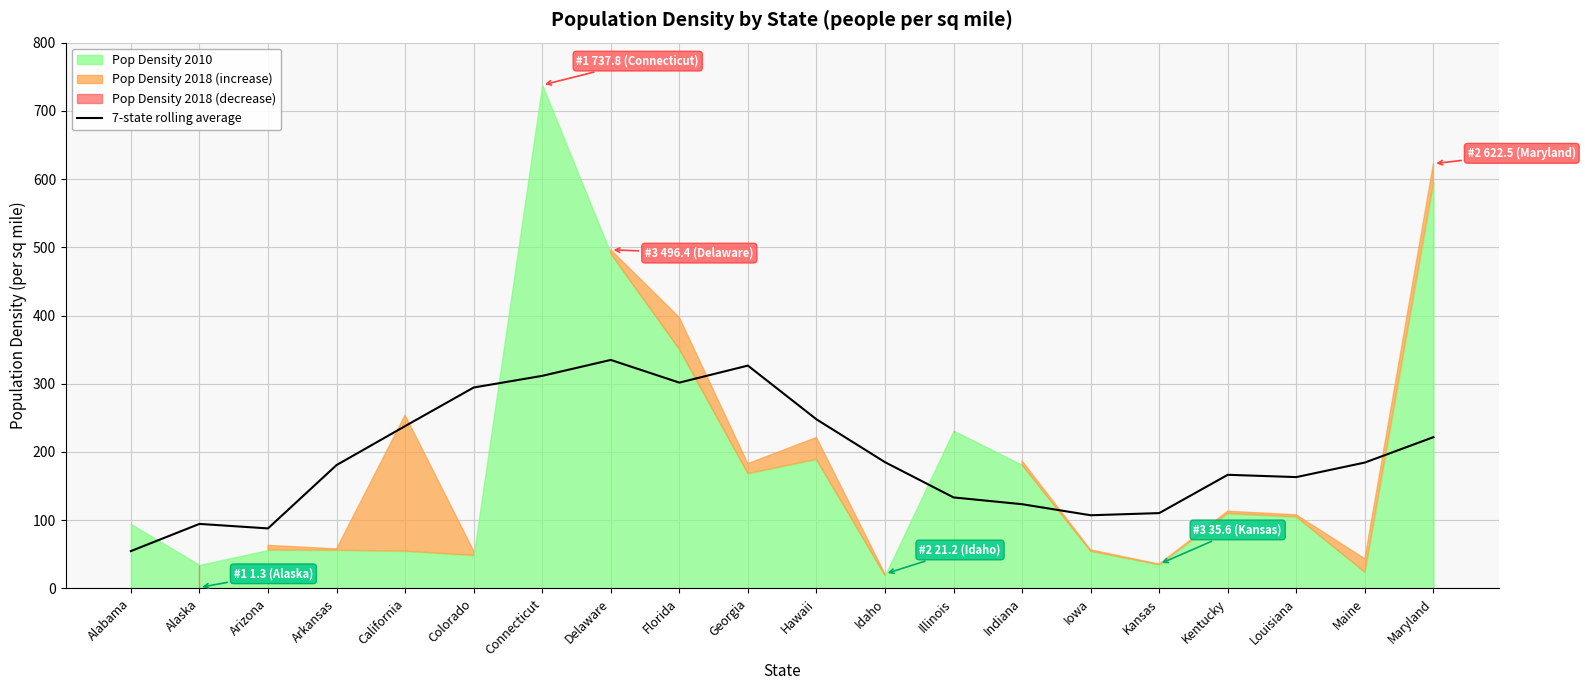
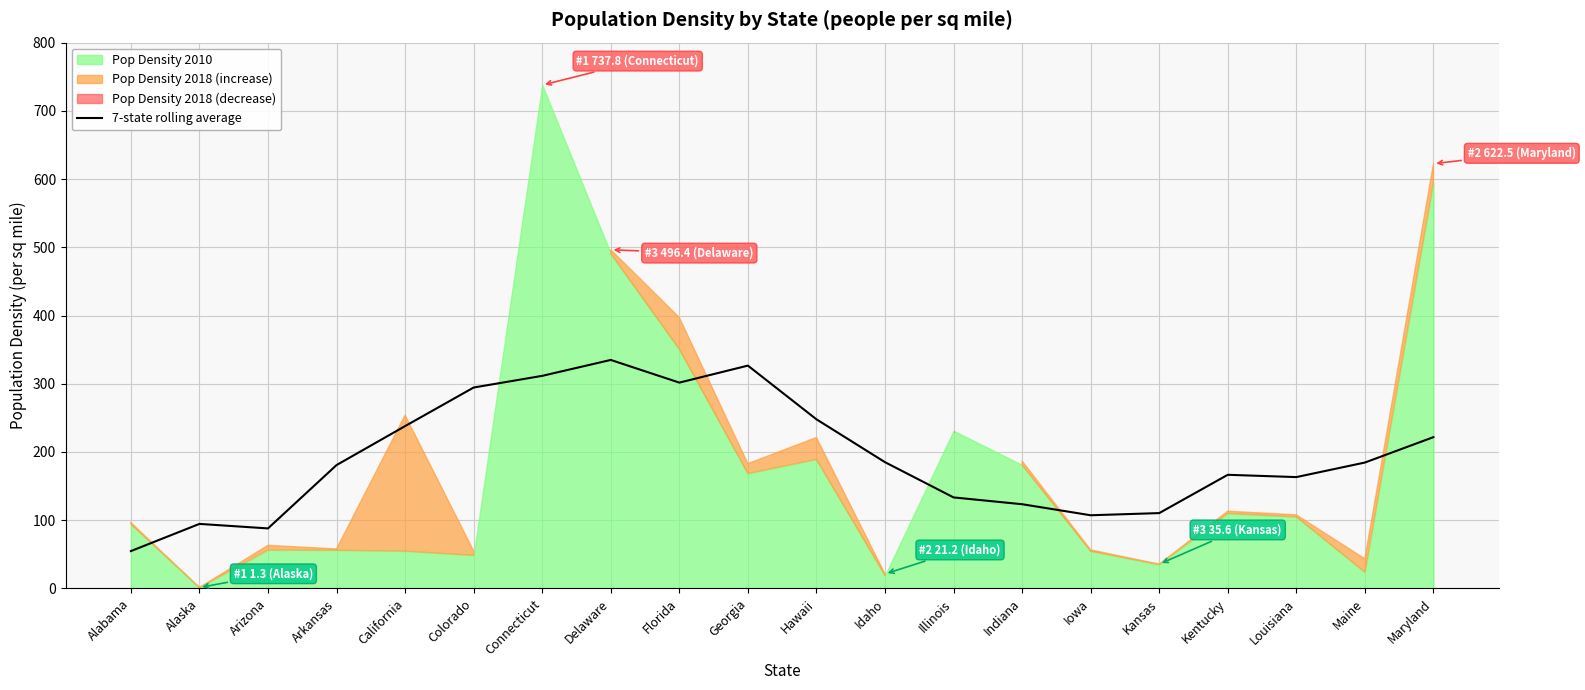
  {
    "7-state rolling average": {
      "Alabama": 50,
      "Alaska": 90,
      "Arizona": 90,
      "Arkansas": 180,
      "California": 240,
      "Colorado": 290,
      "Connecticut": 310,
      "Delaware": 330,
      "Florida": 300,
      "Georgia": 330,
      "Hawaii": 250,
      "Idaho": 190,
      "Illinois": 130,
      "Indiana": 120,
      "Iowa": 110,
      "Kansas": 110,
      "Kentucky": 170,
      "Louisiana": 160,
      "Maine": 180,
      "Maryland": 220
    },
    "Pop Density 2010": {
      "Alabama": 90,
-     "Alaska": 30,
+     "Alaska": 0,
      "Arizona": 60,
      "Arkansas": 60,
      "California": 50,
      "Colorado": 50,
      "Connecticut": 740,
      "Florida": 350,
      "Georgia": 170,
      "Hawaii": 190,
      "Illinois": 230,
      "Indiana": 180,
      "Iowa": 50,
      "Kentucky": 110,
      "Louisiana": 100,
      "Maine": 20
    }
  }
